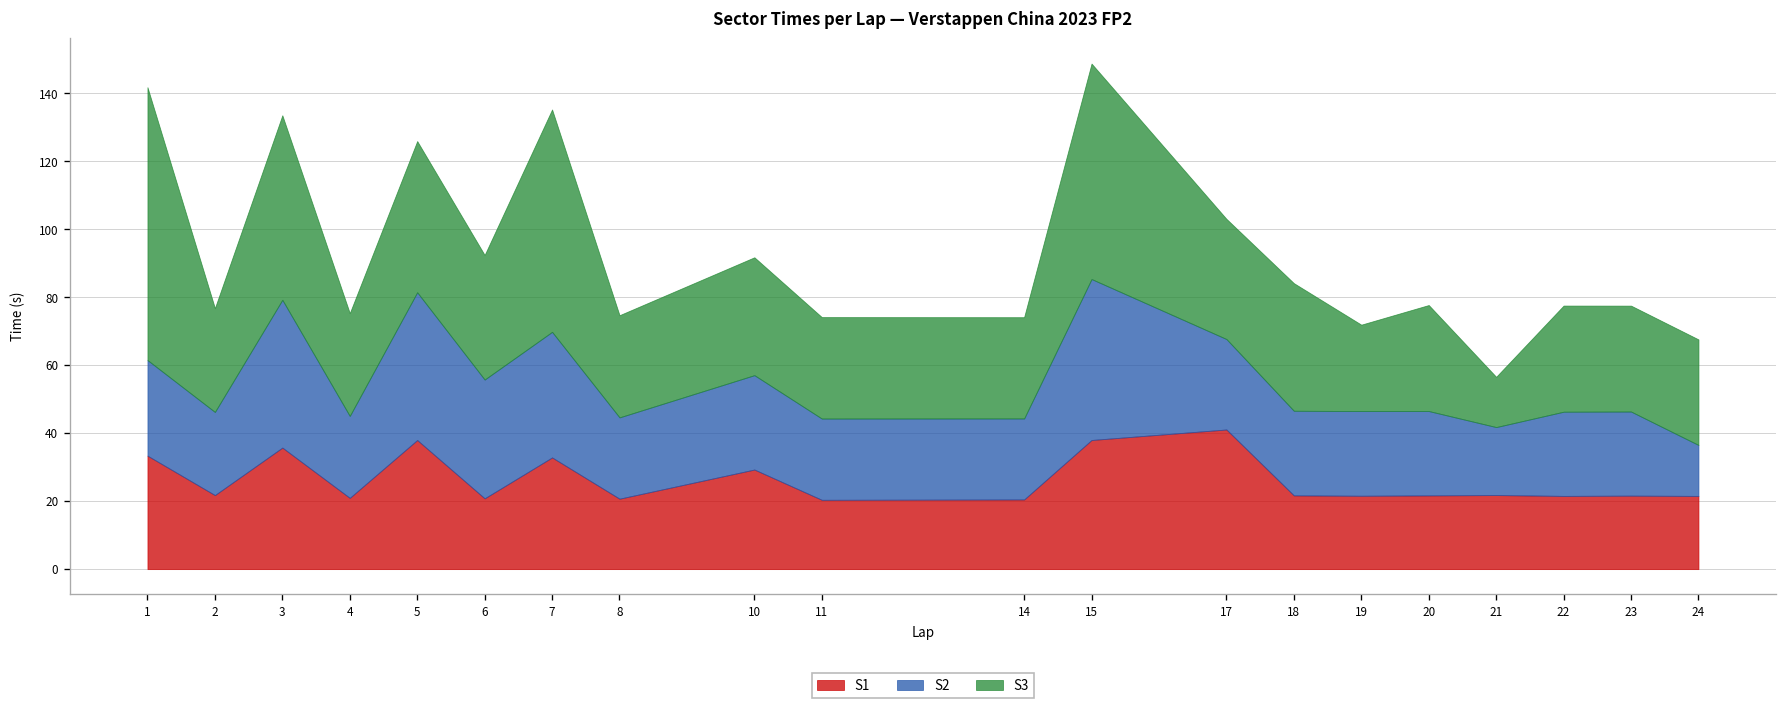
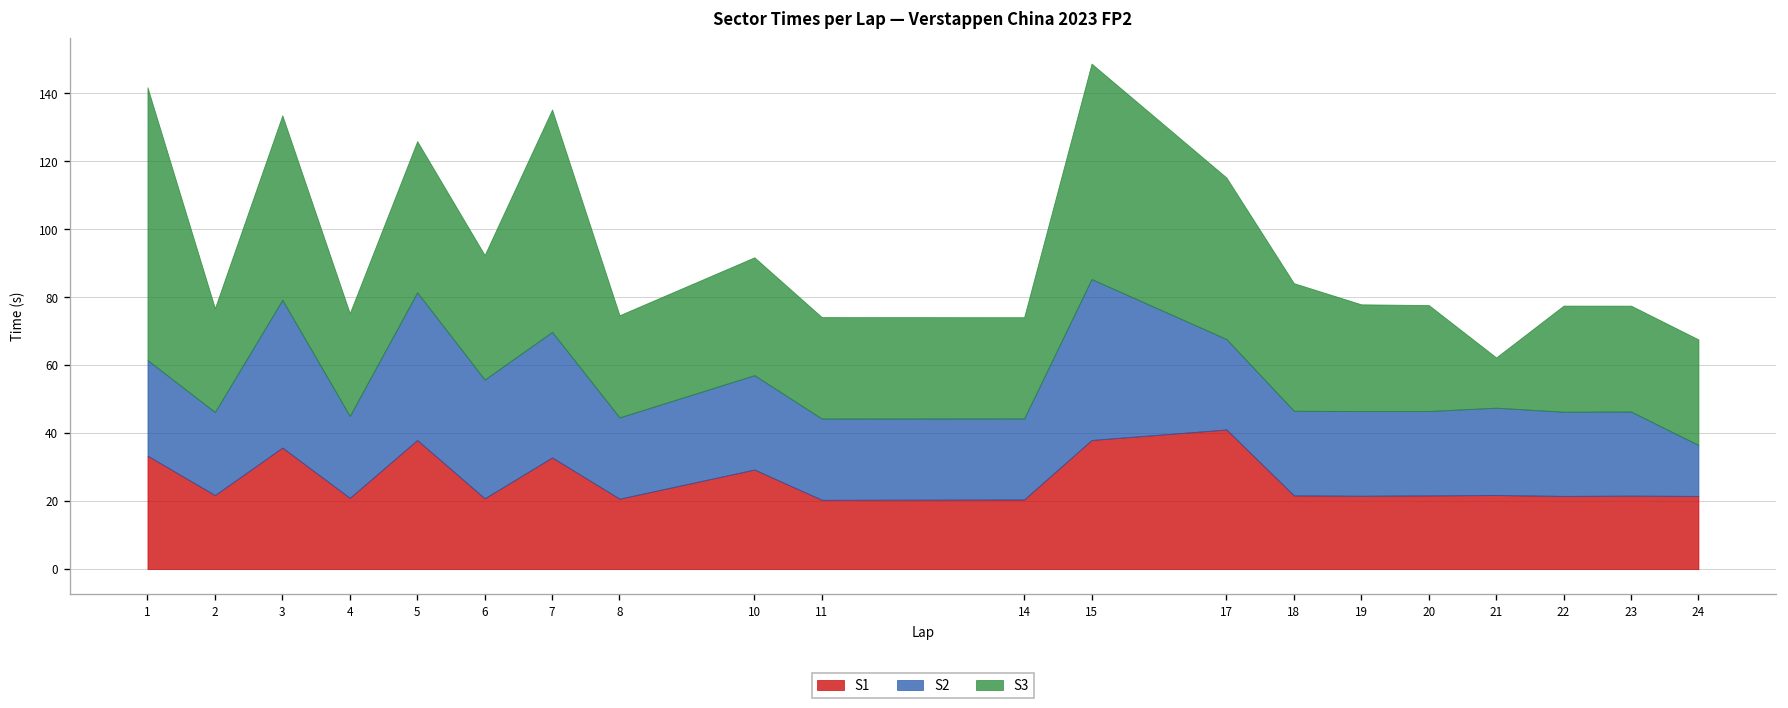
  {
    "S1": {
      "1": 33,
      "2": 22,
      "3": 36,
      "4": 21,
      "5": 38,
      "6": 21,
      "7": 33,
      "8": 21,
      "10": 29,
      "11": 20,
      "14": 20,
      "15": 38,
      "17": 41,
      "18": 22,
      "19": 22,
      "20": 22,
      "21": 22,
      "22": 22,
      "23": 22,
      "24": 22
    },
    "S2": {
      "1": 28,
      "2": 24,
      "3": 43,
      "4": 24,
      "5": 43,
      "6": 35,
      "7": 37,
      "8": 24,
      "10": 28,
      "11": 24,
      "14": 24,
      "15": 47,
      "17": 27,
      "18": 25,
      "19": 25,
      "20": 25,
-     "21": 20,
+     "21": 26,
      "22": 25,
      "23": 25,
      "24": 15
    },
    "S3": {
      "1": 80,
      "2": 31,
      "3": 54,
      "4": 30,
      "5": 44,
      "6": 37,
      "7": 65,
      "8": 30,
      "10": 35,
      "11": 30,
      "14": 30,
      "15": 63,
-     "17": 35,
+     "17": 48,
      "18": 38,
-     "19": 25,
+     "19": 31,
      "20": 31,
      "21": 15,
      "22": 31,
      "23": 31,
      "24": 31
    }
  }
